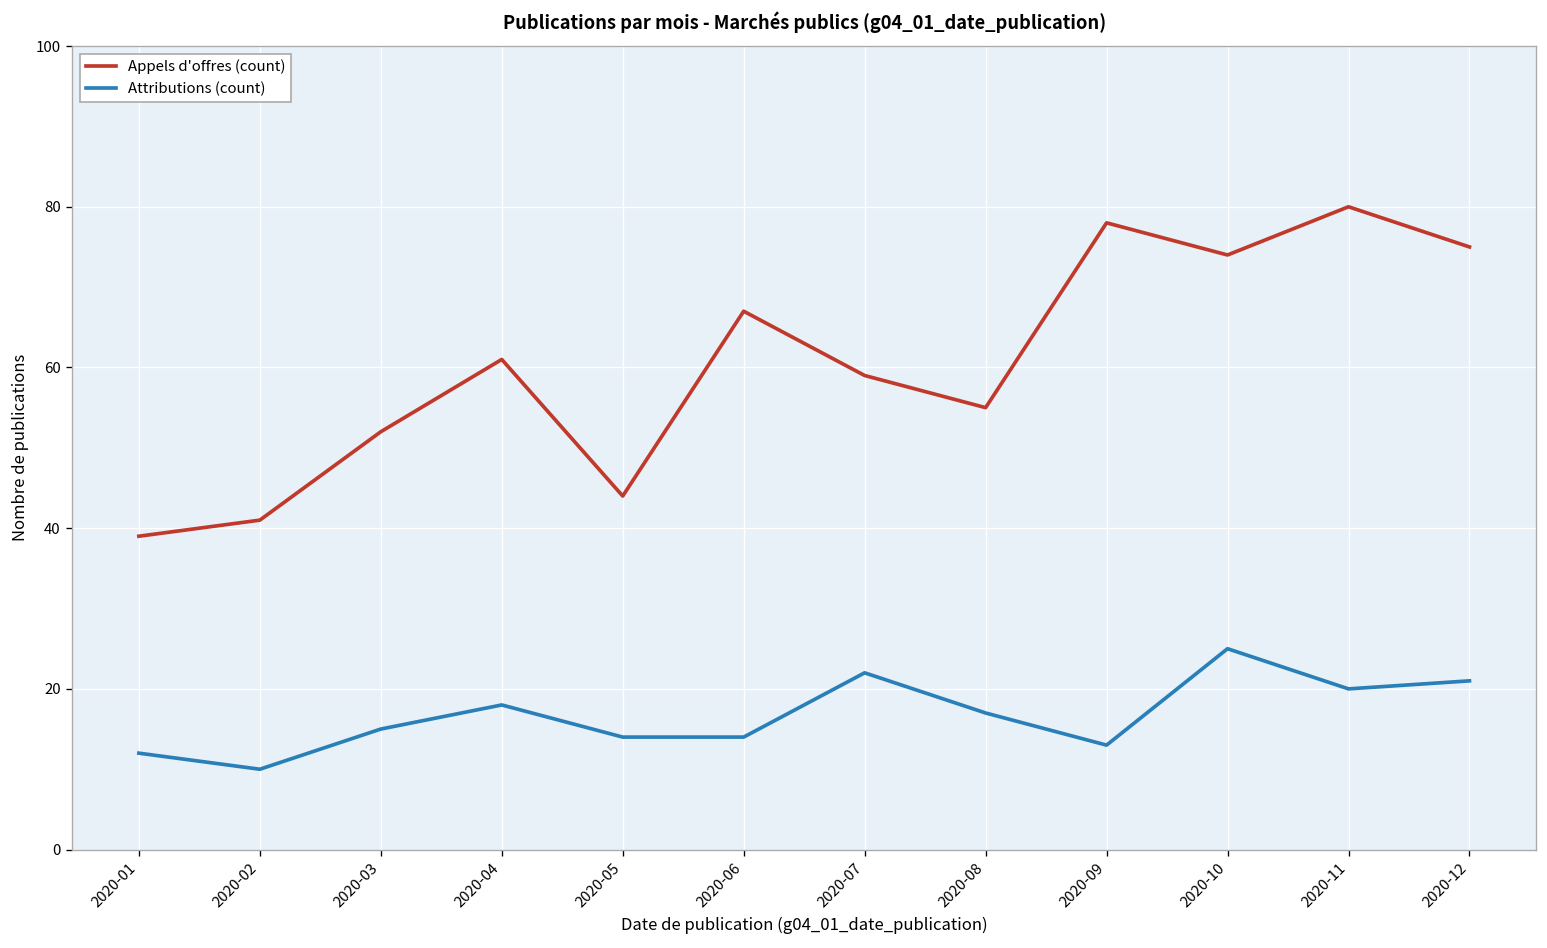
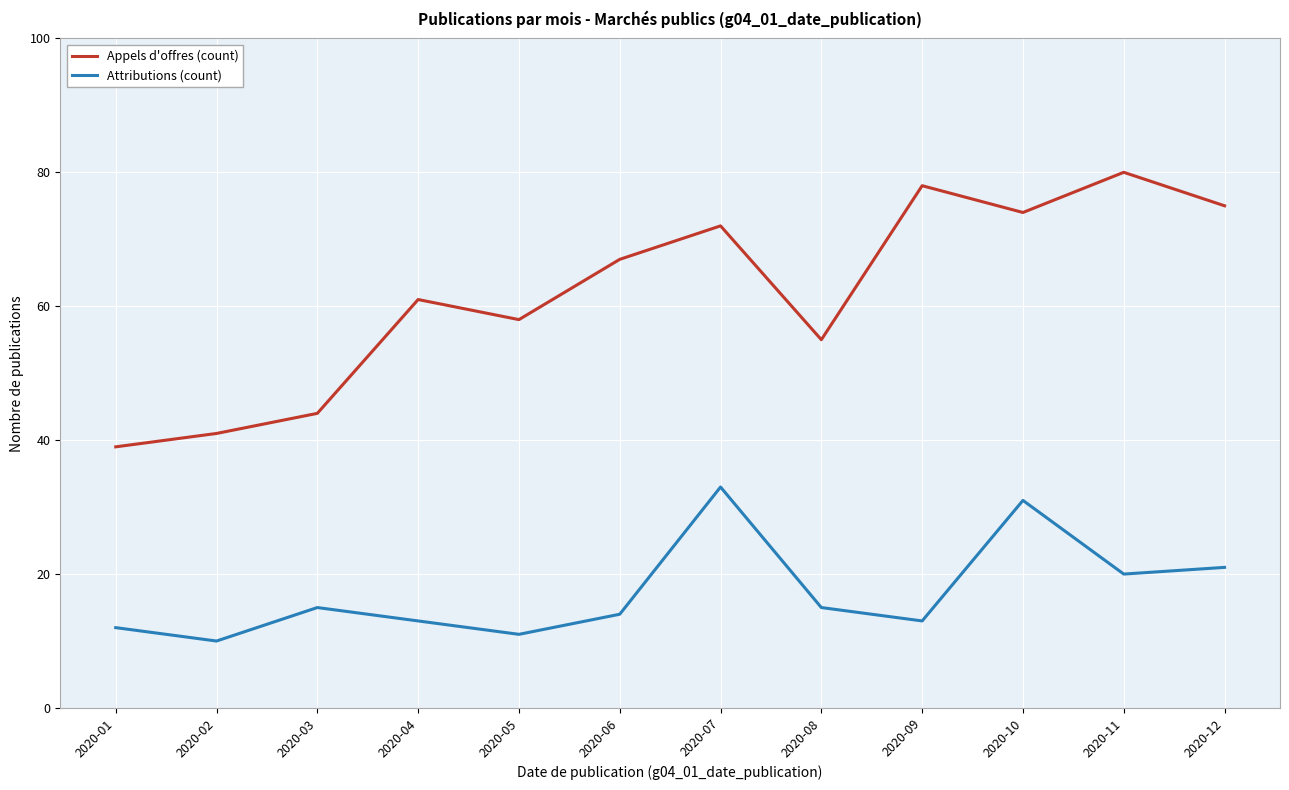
  {
    "Appels d'offres (count)": {
      "2020-01": 39,
      "2020-02": 41,
-     "2020-03": 52,
+     "2020-03": 44,
      "2020-04": 61,
-     "2020-05": 44,
+     "2020-05": 58,
      "2020-06": 67,
-     "2020-07": 59,
+     "2020-07": 72,
      "2020-08": 55,
      "2020-09": 78,
      "2020-10": 74,
      "2020-11": 80,
      "2020-12": 75
    },
    "Attributions (count)": {
      "2020-01": 12,
      "2020-02": 10,
      "2020-03": 15,
-     "2020-04": 18,
-     "2020-05": 14,
+     "2020-04": 13,
+     "2020-05": 11,
      "2020-06": 14,
-     "2020-07": 22,
-     "2020-08": 17,
+     "2020-07": 33,
+     "2020-08": 15,
      "2020-09": 13,
-     "2020-10": 25,
+     "2020-10": 31,
      "2020-11": 20,
      "2020-12": 21
    }
  }
